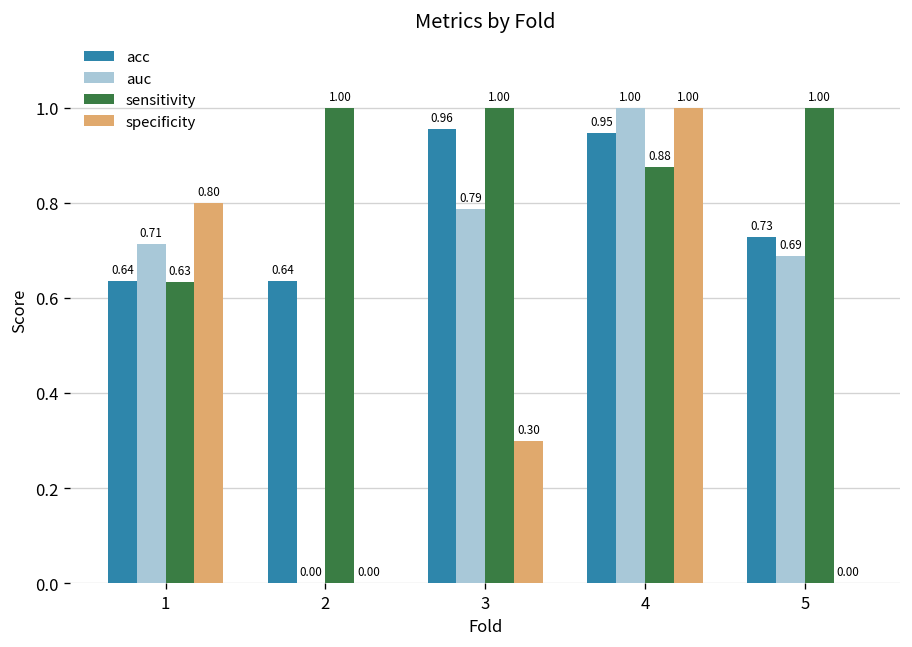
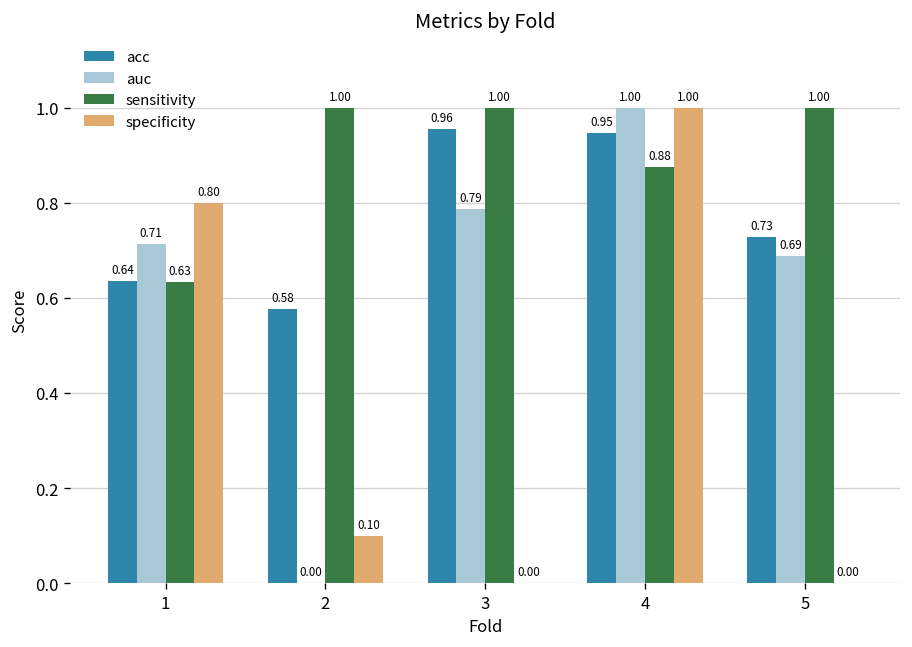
  {
    "acc": {
      "1": 0.64,
-     "2": 0.64,
+     "2": 0.58,
      "3": 0.96,
      "4": 0.95,
      "5": 0.73
    },
    "auc": {
      "1": 0.71,
      "2": 0.00,
      "3": 0.79,
      "4": 1.00,
      "5": 0.69
    },
    "sensitivity": {
      "1": 0.63,
      "2": 1.00,
      "3": 1.00,
      "4": 0.88,
      "5": 1.00
    },
    "specificity": {
      "1": 0.80,
-     "2": 0.00,
-     "3": 0.30,
+     "2": 0.10,
+     "3": 0.00,
      "4": 1.00,
      "5": 0.00
    }
  }
